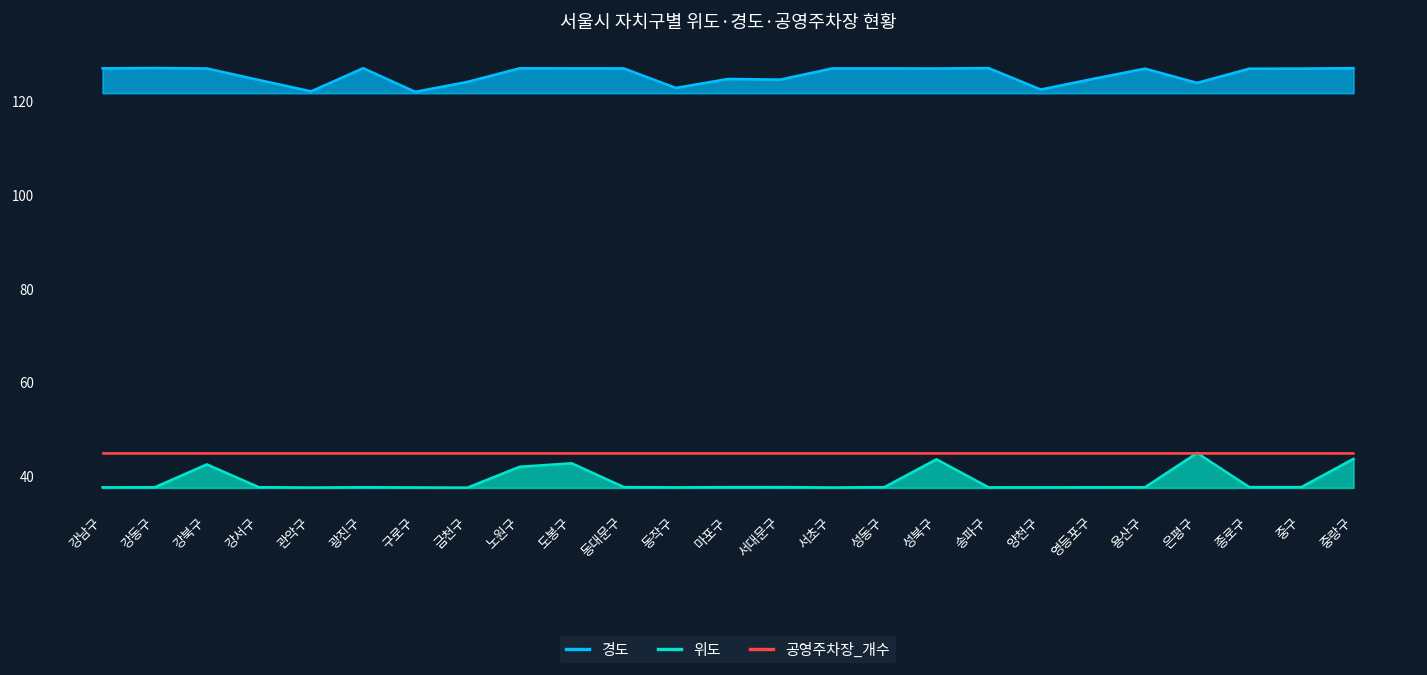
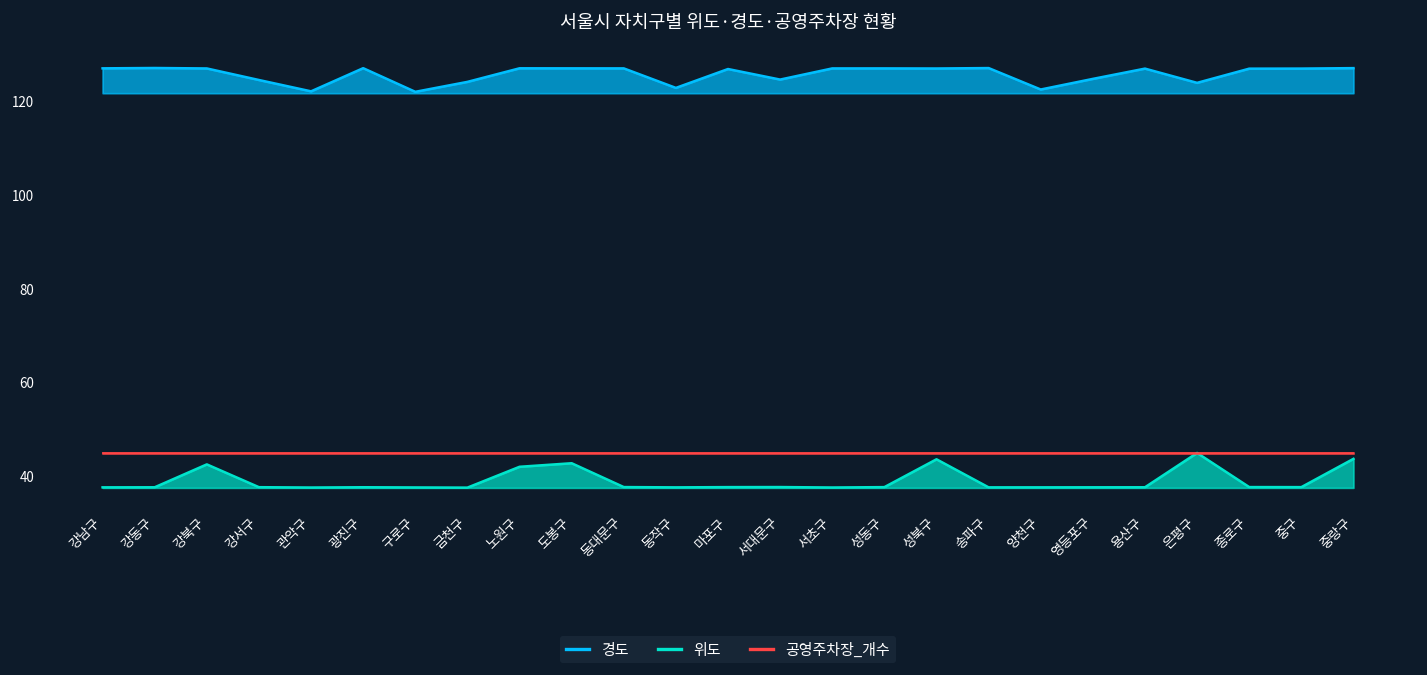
  {
    "경도": {
      "강남구": 127,
      "강동구": 127,
      "강북구": 127,
      "강서구": 125,
      "관악구": 122,
      "광진구": 127,
      "구로구": 122,
      "금천구": 124,
      "노원구": 127,
      "도봉구": 127,
      "동대문구": 127,
      "동작구": 123,
-     "마포구": 125,
+     "마포구": 127,
      "서대문구": 125,
      "서초구": 127,
      "성동구": 127,
      "성북구": 127,
      "송파구": 127,
      "양천구": 123,
      "영등포구": 125,
      "용산구": 127,
      "은평구": 124,
      "종로구": 127,
      "중구": 127,
      "중랑구": 127
    },
    "위도": {
      "강남구": 38,
      "강동구": 38,
      "강북구": 42,
      "강서구": 38,
      "관악구": 37,
      "광진구": 38,
      "구로구": 37,
      "금천구": 37,
      "노원구": 42,
      "도봉구": 43,
      "동대문구": 38,
      "동작구": 38,
      "마포구": 38,
      "서대문구": 38,
      "서초구": 37,
      "성동구": 38,
      "성북구": 44,
      "송파구": 38,
      "양천구": 38,
      "영등포구": 38,
      "용산구": 38,
      "종로구": 38,
      "중구": 38,
      "중랑구": 44
    },
    "공영주차장_개수": {
      "강남구": 45,
      "강동구": 45,
      "강북구": 45,
      "강서구": 45,
      "관악구": 45,
      "광진구": 45,
      "구로구": 45,
      "금천구": 45,
      "노원구": 45,
      "도봉구": 45,
      "동대문구": 45,
      "동작구": 45,
      "마포구": 45,
      "서대문구": 45,
      "서초구": 45,
      "성동구": 45,
      "성북구": 45,
      "송파구": 45,
      "양천구": 45,
      "영등포구": 45,
      "용산구": 45,
      "종로구": 45,
      "중구": 45,
      "중랑구": 45
    }
  }
